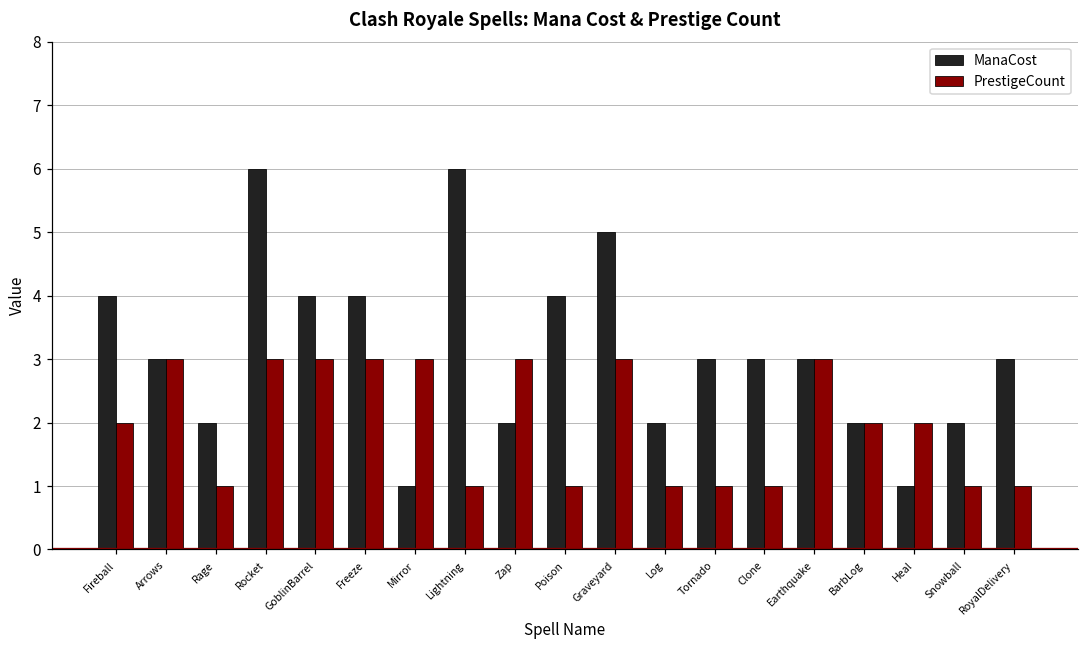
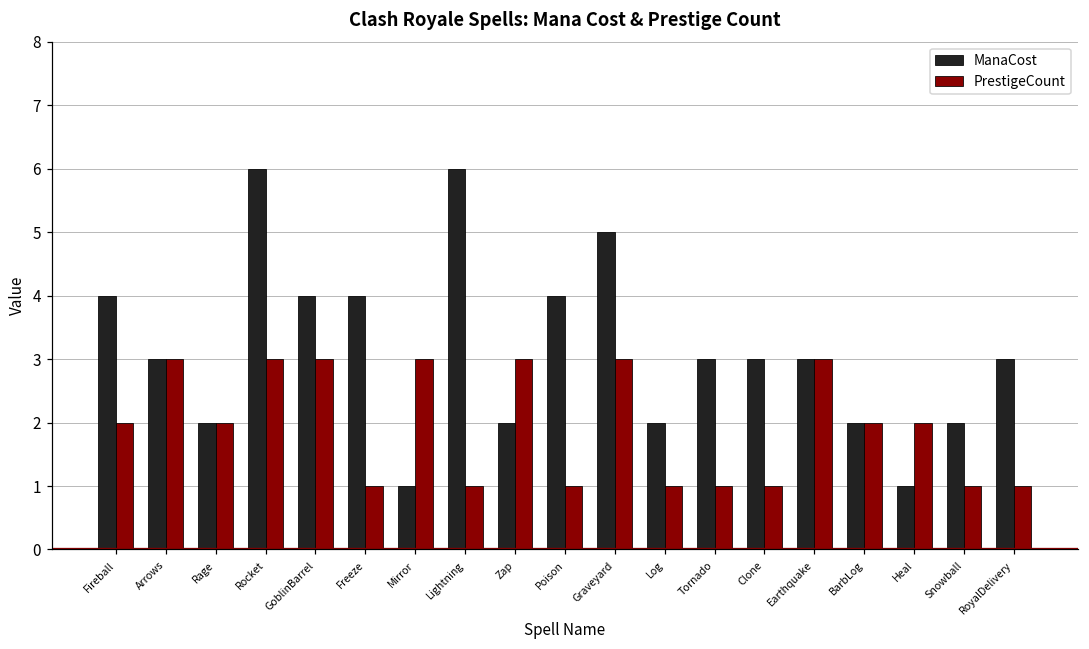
  {
    "ManaCost": {
      "Fireball": 4,
      "Arrows": 3,
      "Rage": 2,
      "Rocket": 6,
      "GoblinBarrel": 4,
      "Freeze": 4,
      "Mirror": 1,
      "Lightning": 6,
      "Zap": 2,
      "Poison": 4,
      "Graveyard": 5,
      "Log": 2,
      "Tornado": 3,
      "Clone": 3,
      "Earthquake": 3,
      "BarbLog": 2,
      "Heal": 1,
      "Snowball": 2,
      "RoyalDelivery": 3
    },
    "PrestigeCount": {
      "Fireball": 2,
      "Arrows": 3,
-     "Rage": 1,
+     "Rage": 2,
      "Rocket": 3,
      "GoblinBarrel": 3,
-     "Freeze": 3,
+     "Freeze": 1,
      "Mirror": 3,
      "Lightning": 1,
      "Zap": 3,
      "Poison": 1,
      "Graveyard": 3,
      "Log": 1,
      "Tornado": 1,
      "Clone": 1,
      "Earthquake": 3,
      "BarbLog": 2,
      "Heal": 2,
      "Snowball": 1,
      "RoyalDelivery": 1
    }
  }
